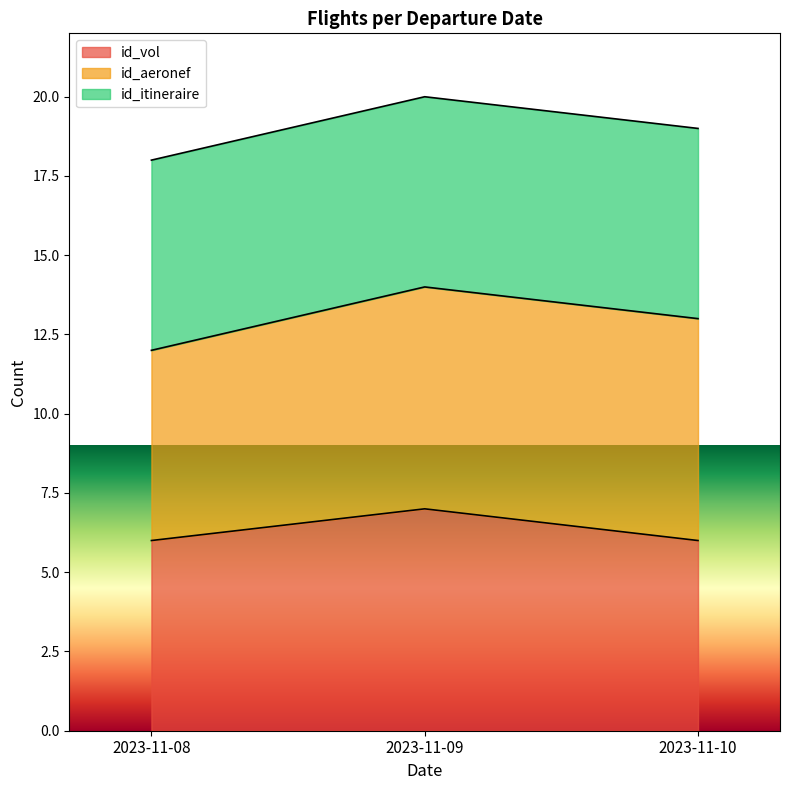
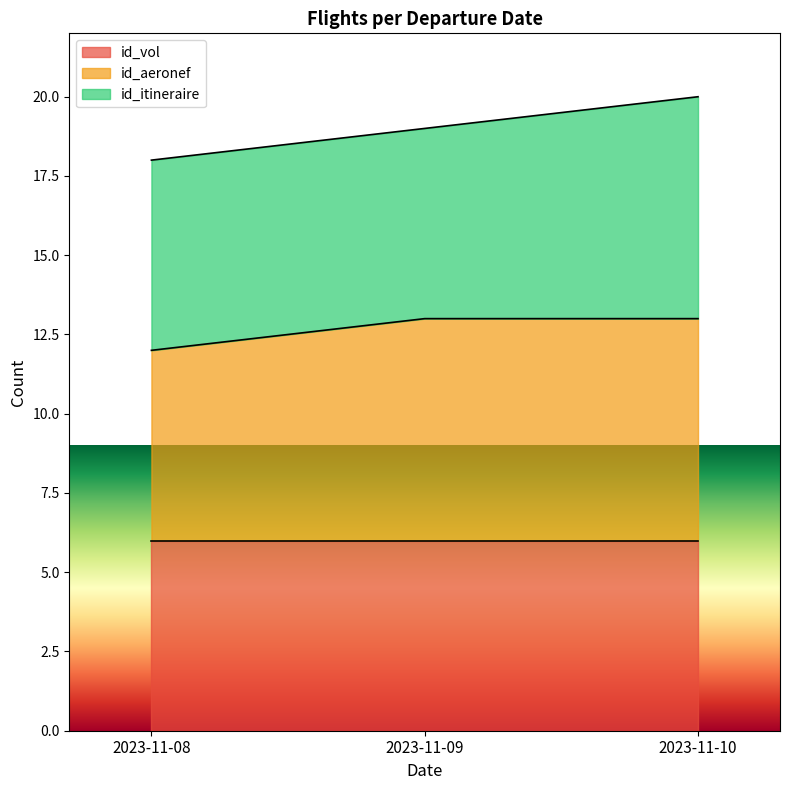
  {
    "id_vol": {
      "2023-11-08": 6,
-     "2023-11-09": 7,
+     "2023-11-09": 6,
      "2023-11-10": 6
    },
    "id_aeronef": {
      "2023-11-08": 6,
      "2023-11-09": 7,
      "2023-11-10": 7
    },
    "id_itineraire": {
      "2023-11-08": 6,
      "2023-11-09": 6,
-     "2023-11-10": 6
+     "2023-11-10": 7
    }
  }
